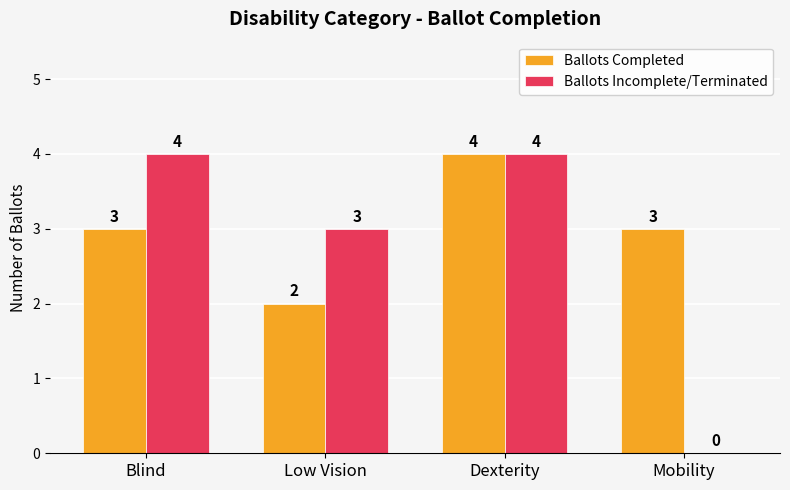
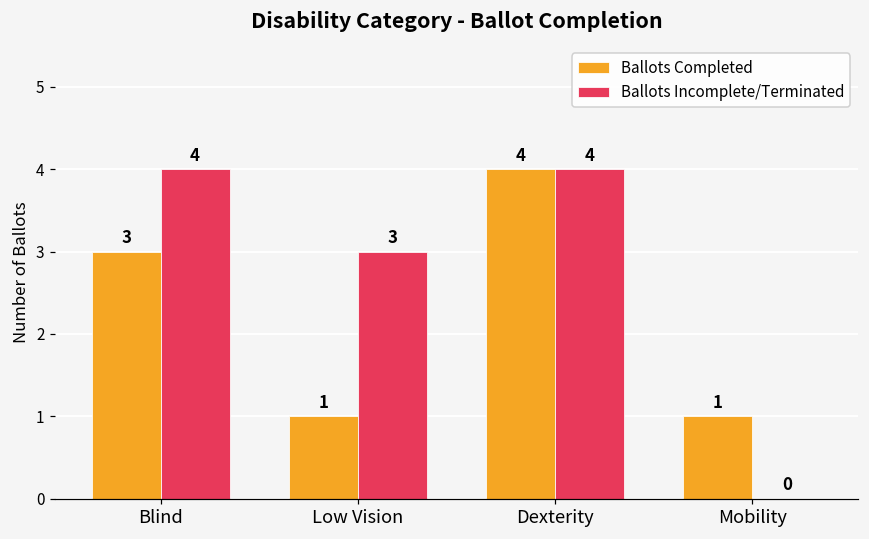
  {
    "Ballots Completed": {
      "Blind": 3,
-     "Low Vision": 2,
+     "Low Vision": 1,
      "Dexterity": 4,
-     "Mobility": 3
+     "Mobility": 1
    },
    "Ballots Incomplete/Terminated": {
      "Blind": 4,
      "Low Vision": 3,
      "Dexterity": 4,
      "Mobility": 0
    }
  }
